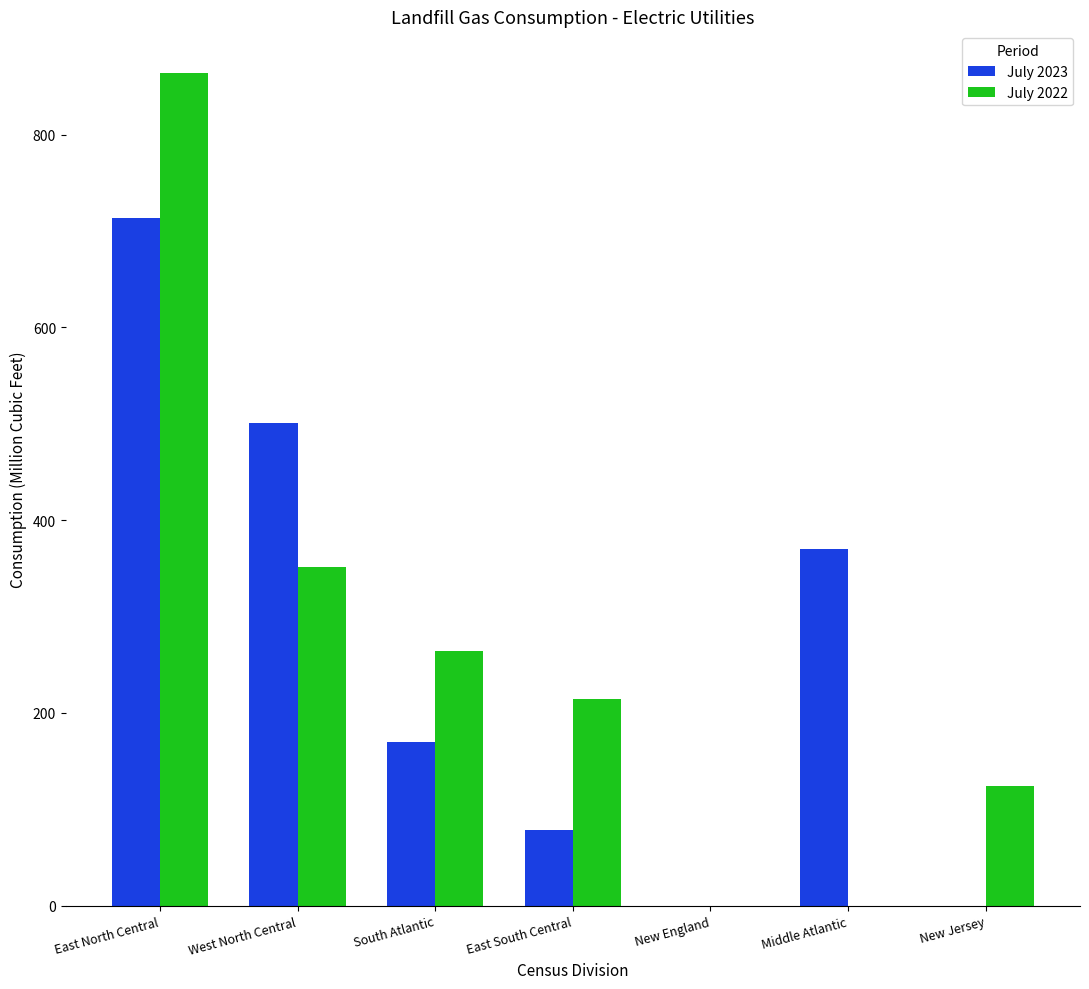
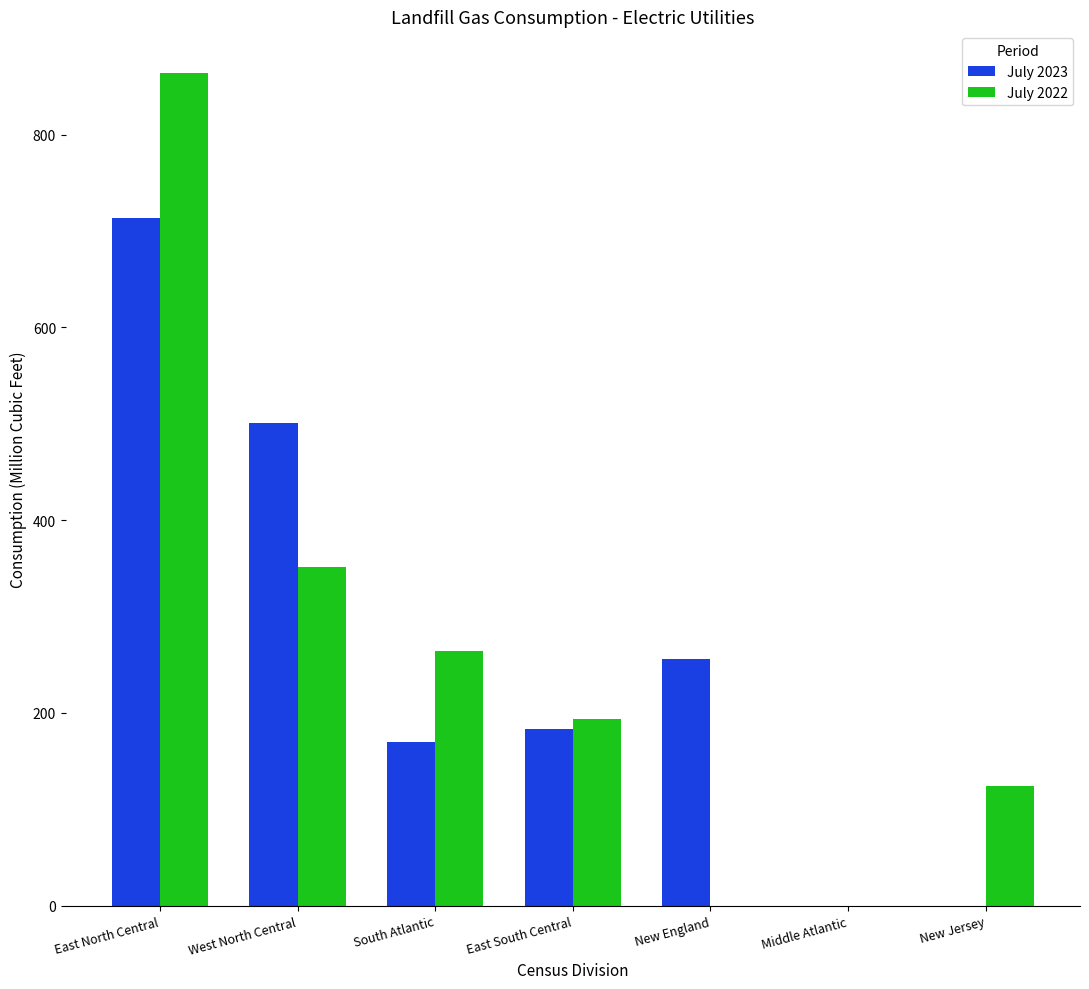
  {
    "July 2023": {
      "East North Central": 710,
      "West North Central": 500,
      "South Atlantic": 170,
-     "East South Central": 80,
-     "New England": 0,
-     "Middle Atlantic": 370,
+     "East South Central": 180,
+     "New England": 260,
+     "Middle Atlantic": 0,
      "New Jersey": 0
    },
    "July 2022": {
      "East North Central": 860,
      "West North Central": 350,
      "South Atlantic": 260,
-     "East South Central": 210,
+     "East South Central": 190,
      "New England": 0,
      "Middle Atlantic": 0,
      "New Jersey": 120
    }
  }
